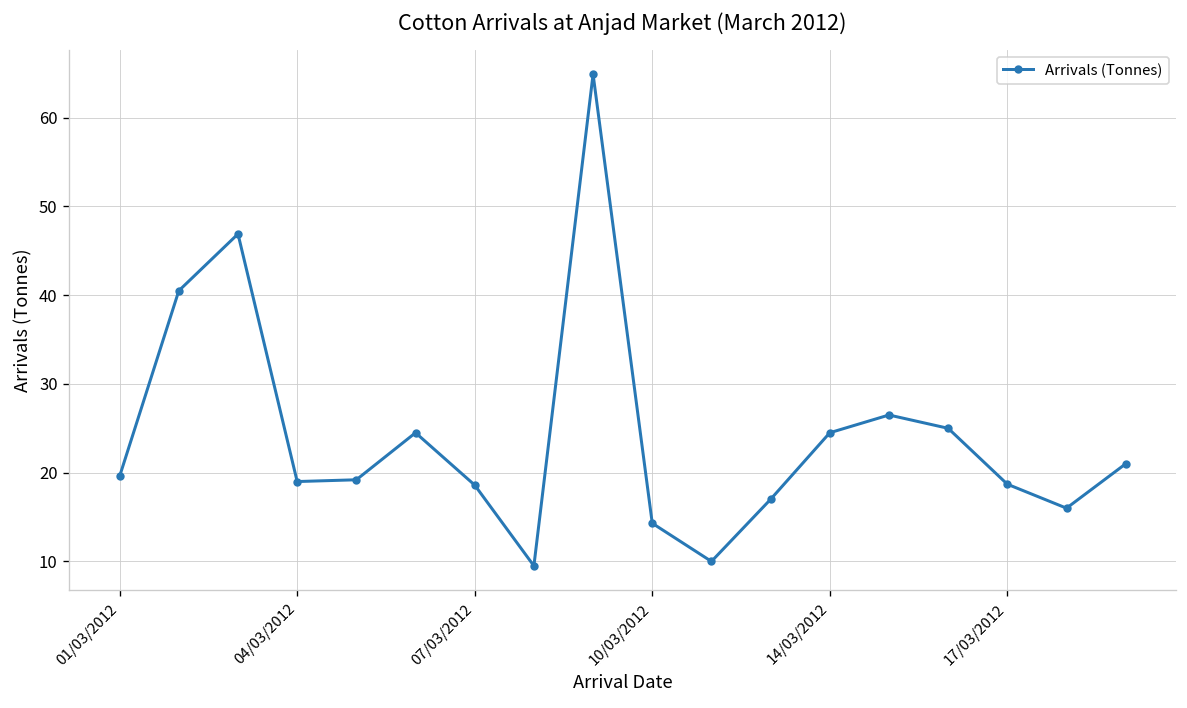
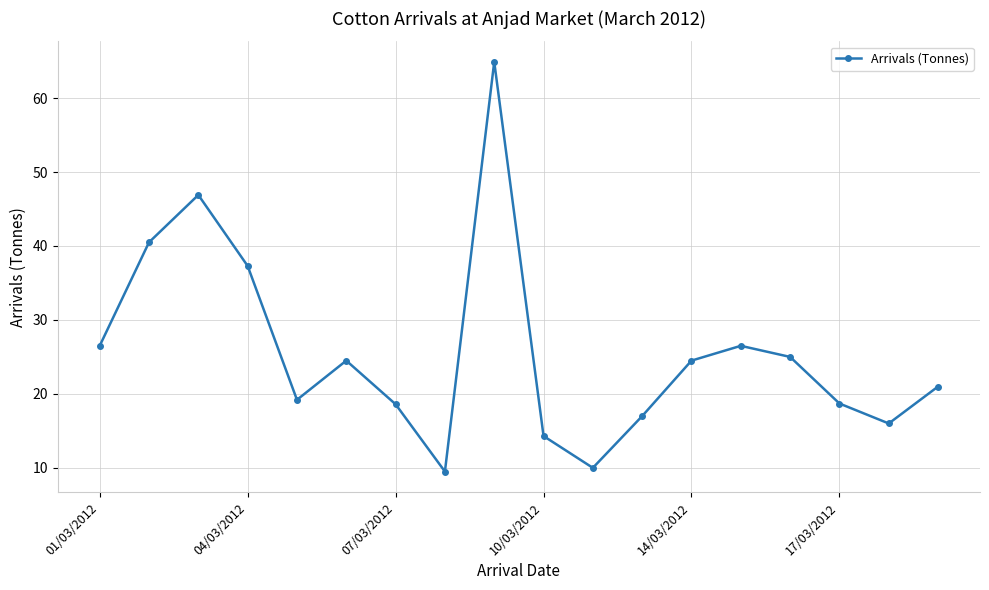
  {
-   "01/03/2012": 20,
-   "04/03/2012": 19,
+   "01/03/2012": 27,
+   "04/03/2012": 37,
    "07/03/2012": 19,
    "10/03/2012": 14,
    "14/03/2012": 25,
    "17/03/2012": 19
  }
